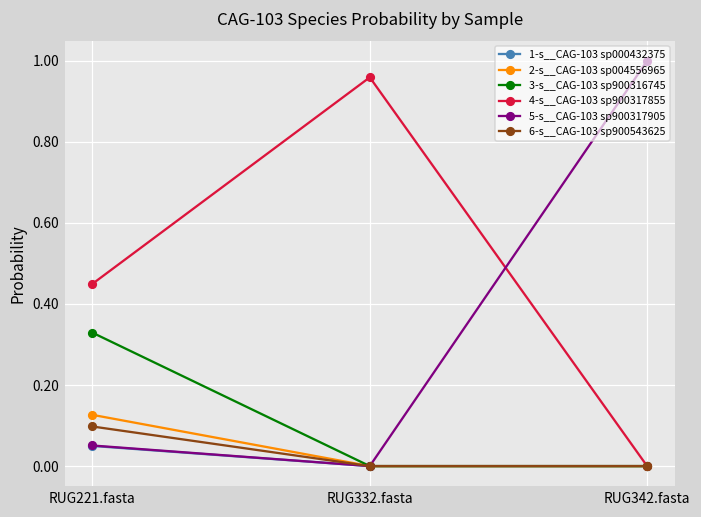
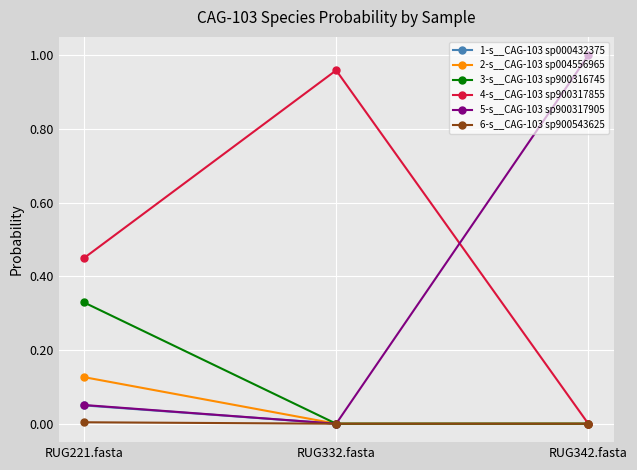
  {
    "2-s__CAG-103 sp004556965": {
      "RUG221.fasta": 0.13
    },
    "3-s__CAG-103 sp900316745": {
      "RUG221.fasta": 0.33
    },
    "4-s__CAG-103 sp900317855": {
      "RUG221.fasta": 0.45,
      "RUG332.fasta": 0.96
    },
    "6-s__CAG-103 sp900543625": {
-     "RUG221.fasta": 0.10
+     "RUG221.fasta": 0.00
    }
  }
